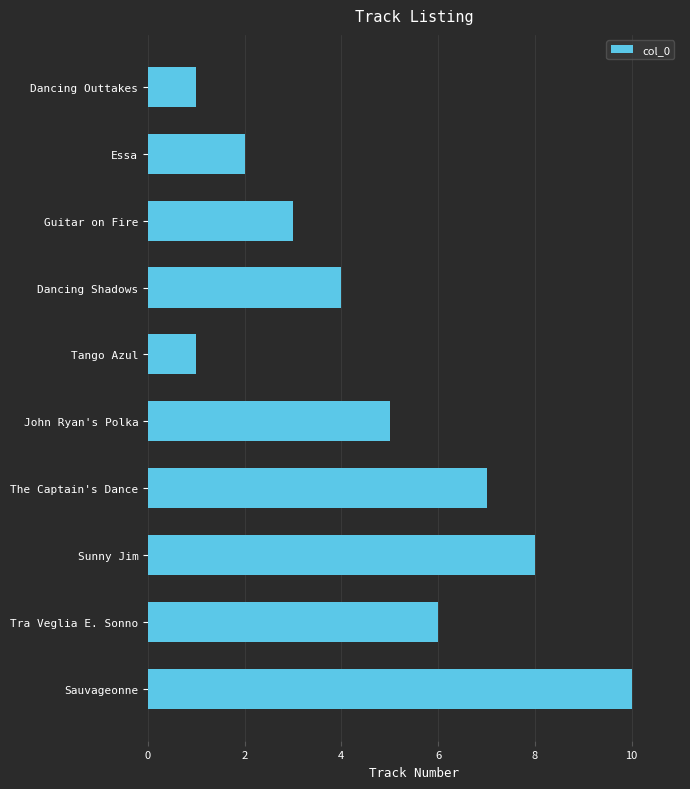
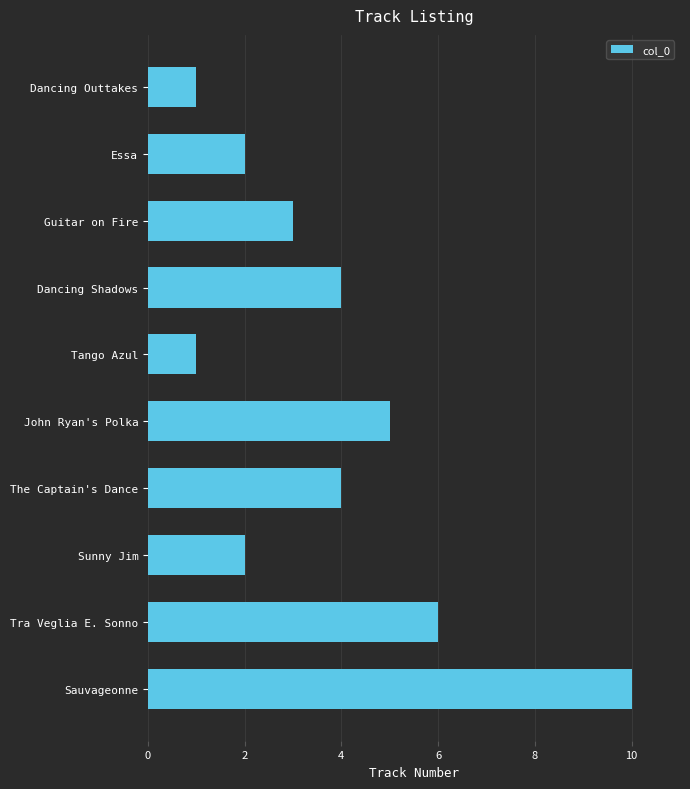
  {
    "Dancing Outtakes": 1,
    "Essa": 2,
    "Guitar on Fire": 3,
    "Dancing Shadows": 4,
    "Tango Azul": 1,
    "John Ryan's Polka": 5,
-   "The Captain's Dance": 7,
-   "Sunny Jim": 8,
+   "The Captain's Dance": 4,
+   "Sunny Jim": 2,
    "Tra Veglia E. Sonno": 6,
    "Sauvageonne": 10
  }
